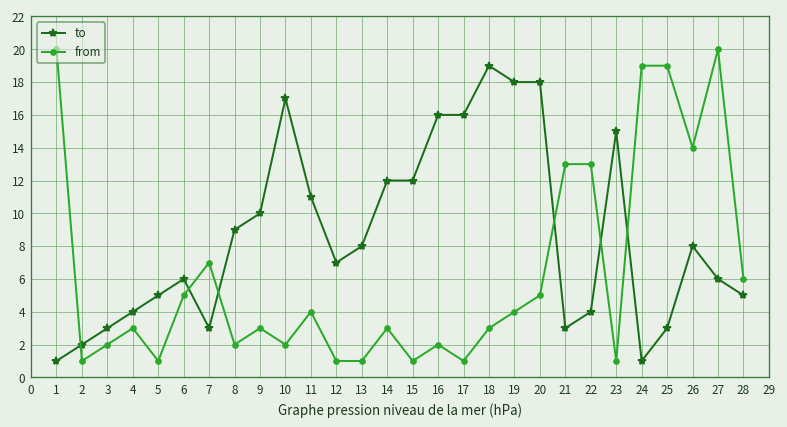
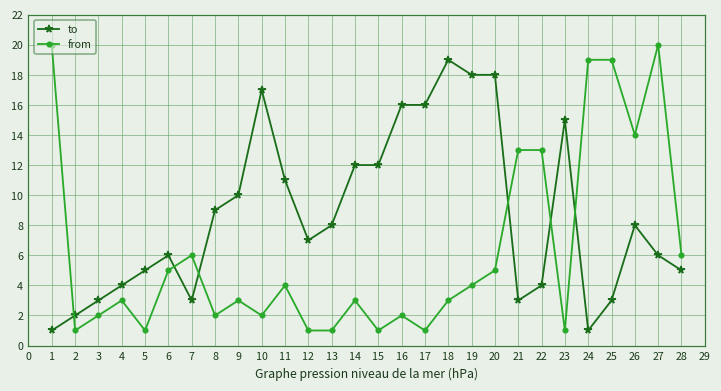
  {
    "to": {
      "1": 1,
      "2": 2,
      "3": 3,
      "4": 4,
      "5": 5,
      "6": 6,
      "7": 3,
      "8": 9,
      "9": 10,
      "10": 17,
      "11": 11,
      "12": 7,
      "13": 8,
      "14": 12,
      "15": 12,
      "16": 16,
      "17": 16,
      "18": 19,
      "19": 18,
      "20": 18,
      "21": 3,
      "22": 4,
      "23": 15,
      "24": 1,
      "25": 3,
      "26": 8,
      "27": 6,
      "28": 5
    },
    "from": {
      "2": 1,
      "3": 2,
      "4": 3,
      "5": 1,
      "6": 5,
-     "7": 7,
+     "7": 6,
      "8": 2,
      "9": 3,
      "10": 2,
      "11": 4,
      "12": 1,
      "13": 1,
      "14": 3,
      "15": 1,
      "16": 2,
      "17": 1,
      "18": 3,
      "19": 4,
      "20": 5,
      "21": 13,
      "22": 13,
      "23": 1,
      "24": 19,
      "25": 19,
      "26": 14,
      "27": 20,
      "28": 6
    }
  }
